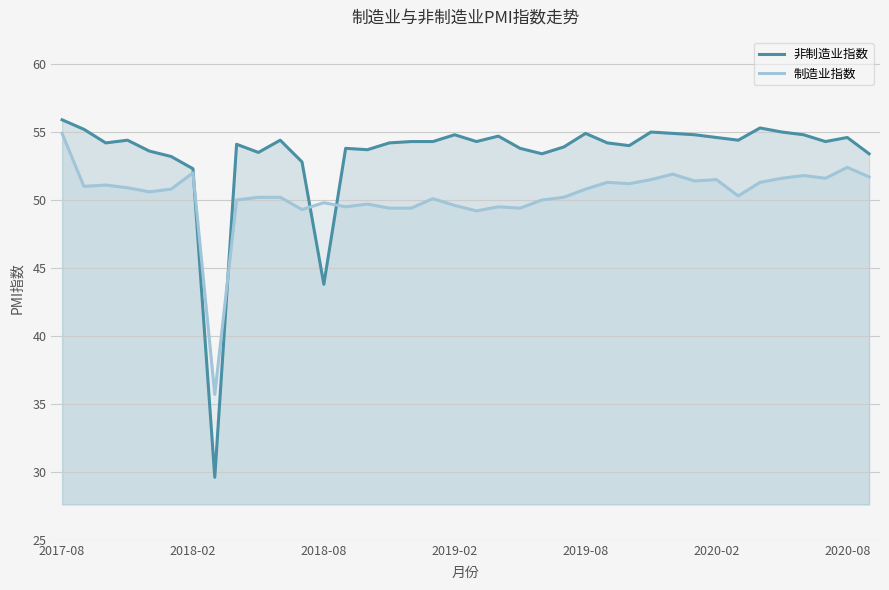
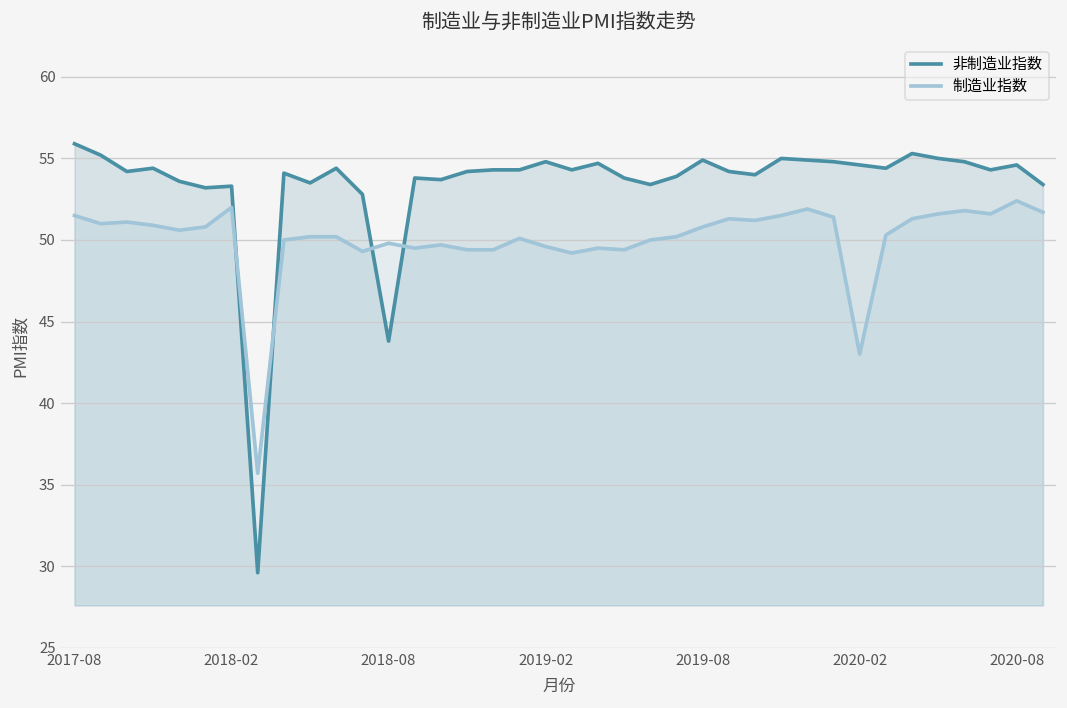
  {
    "非制造业指数": {
      "2017-08": 55.9,
-     "2018-02": 52.3,
+     "2018-02": 53.3,
      "2018-08": 43.8,
      "2019-02": 54.8,
      "2019-08": 54.9,
      "2020-02": 54.6,
      "2020-08": 54.6
    },
    "制造业指数": {
-     "2017-08": 54.9,
+     "2017-08": 51.5,
      "2018-02": 52.0,
      "2018-08": 49.8,
      "2019-02": 49.6,
      "2019-08": 50.8,
-     "2020-02": 51.5,
+     "2020-02": 43.0,
      "2020-08": 52.4
    }
  }
